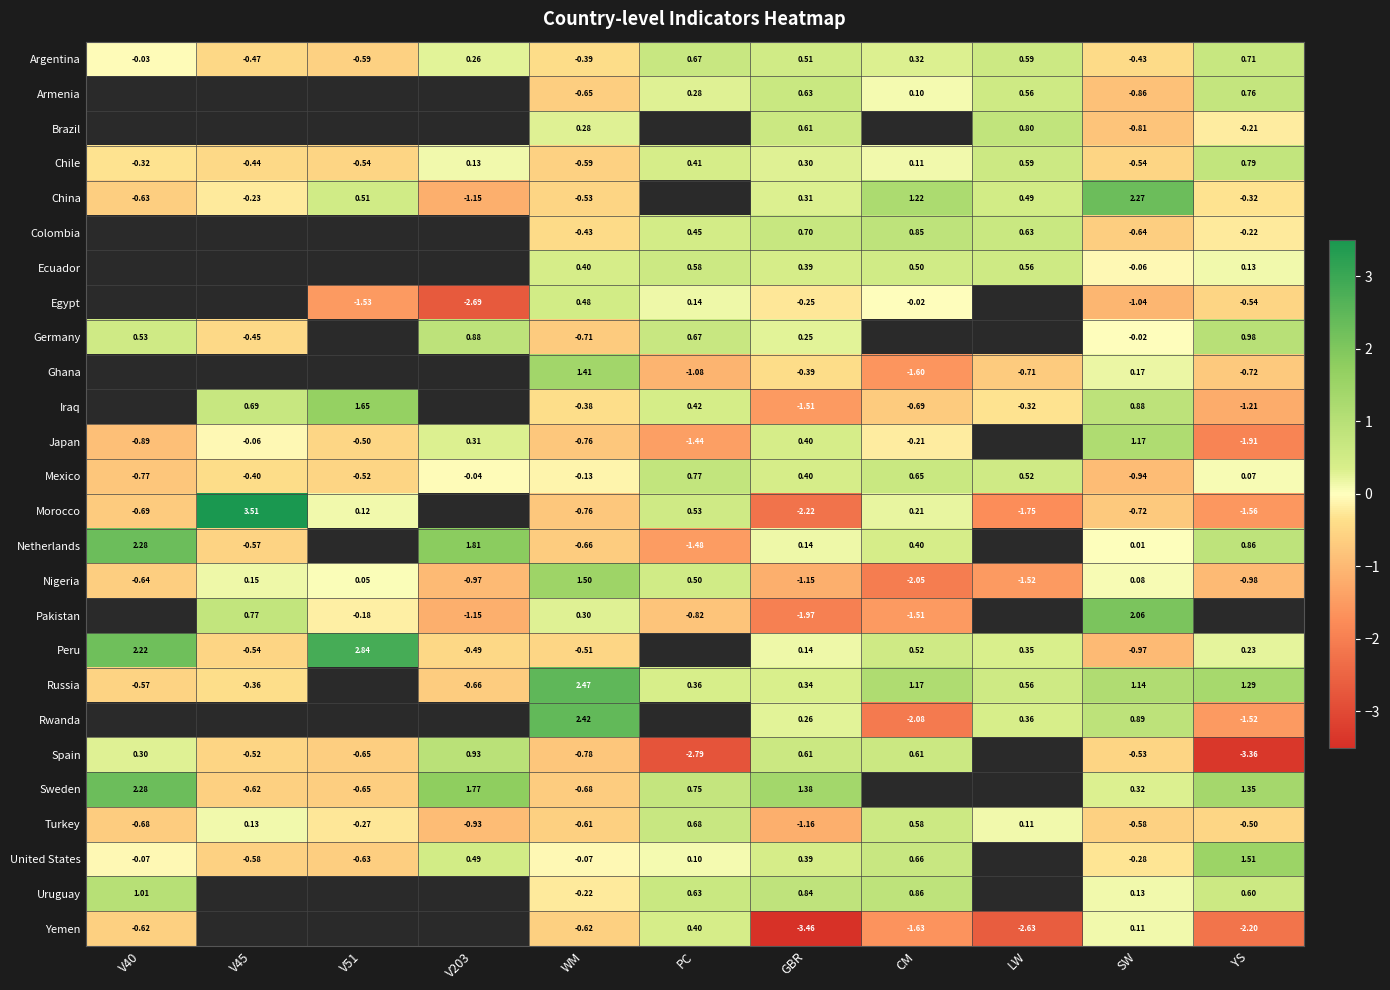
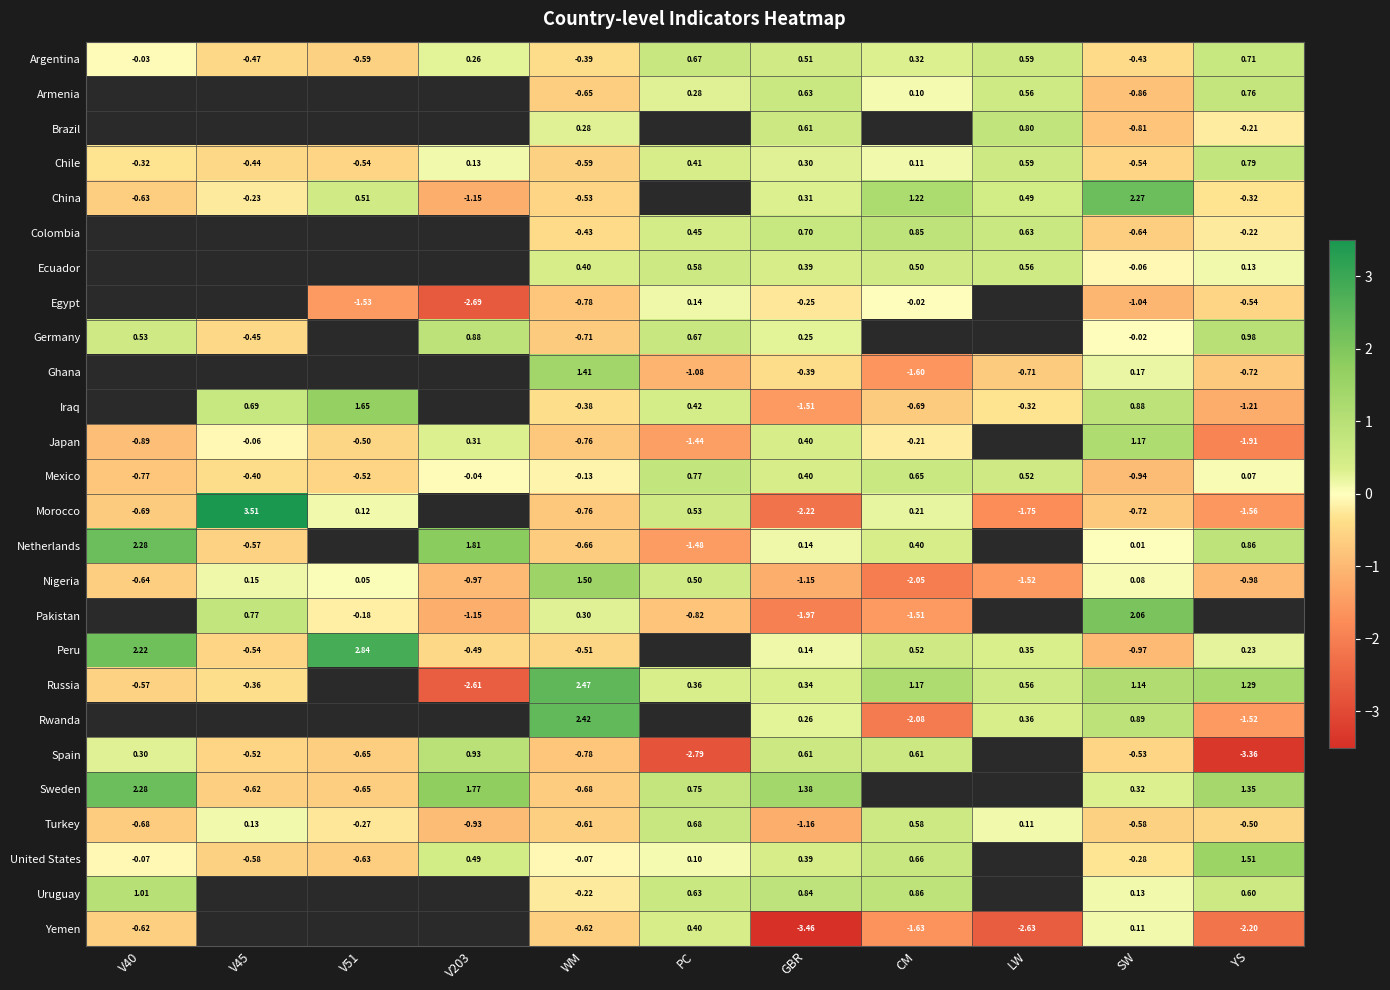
  {
    "Egypt": {
      "V51": -1.53,
      "V203": -2.69,
-     "WM": 0.48,
+     "WM": -0.78,
      "PC": 0.14,
      "GBR": -0.25,
      "CM": -0.02,
      "SW": -1.04,
      "YS": -0.54
    },
    "Russia": {
      "V40": -0.57,
      "V45": -0.36,
-     "V203": -0.66,
+     "V203": -2.61,
      "WM": 2.47,
      "PC": 0.36,
      "GBR": 0.34,
      "CM": 1.17,
      "LW": 0.56,
      "SW": 1.14,
      "YS": 1.29
    }
  }
